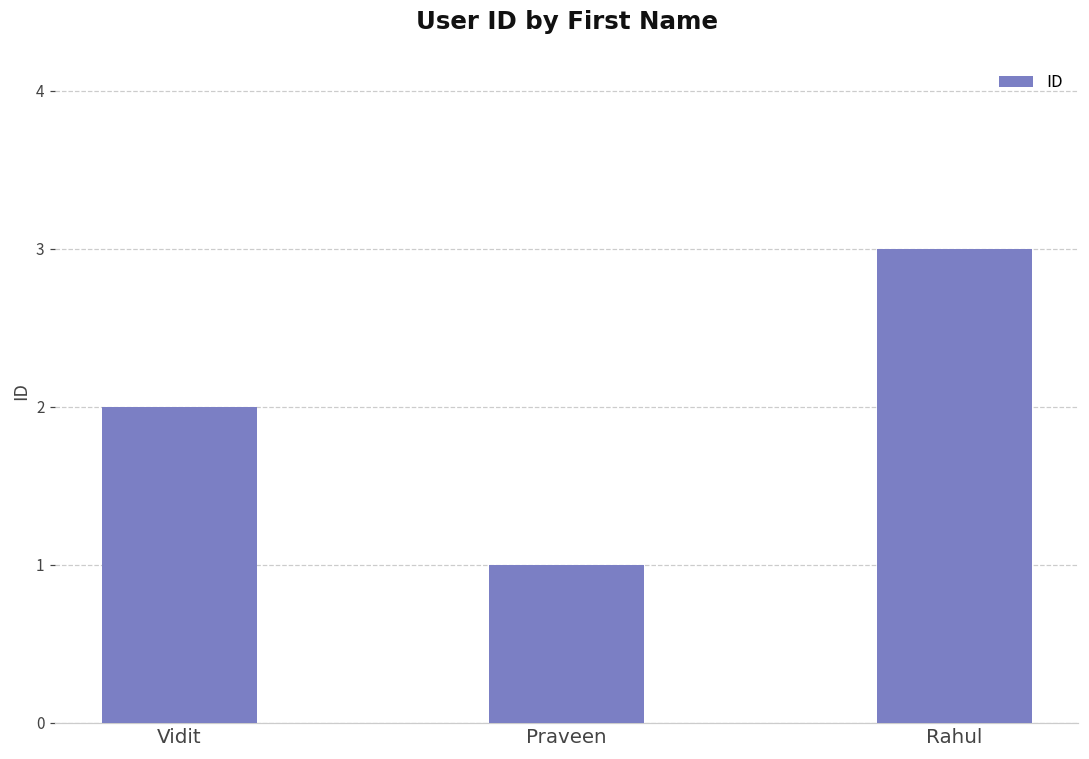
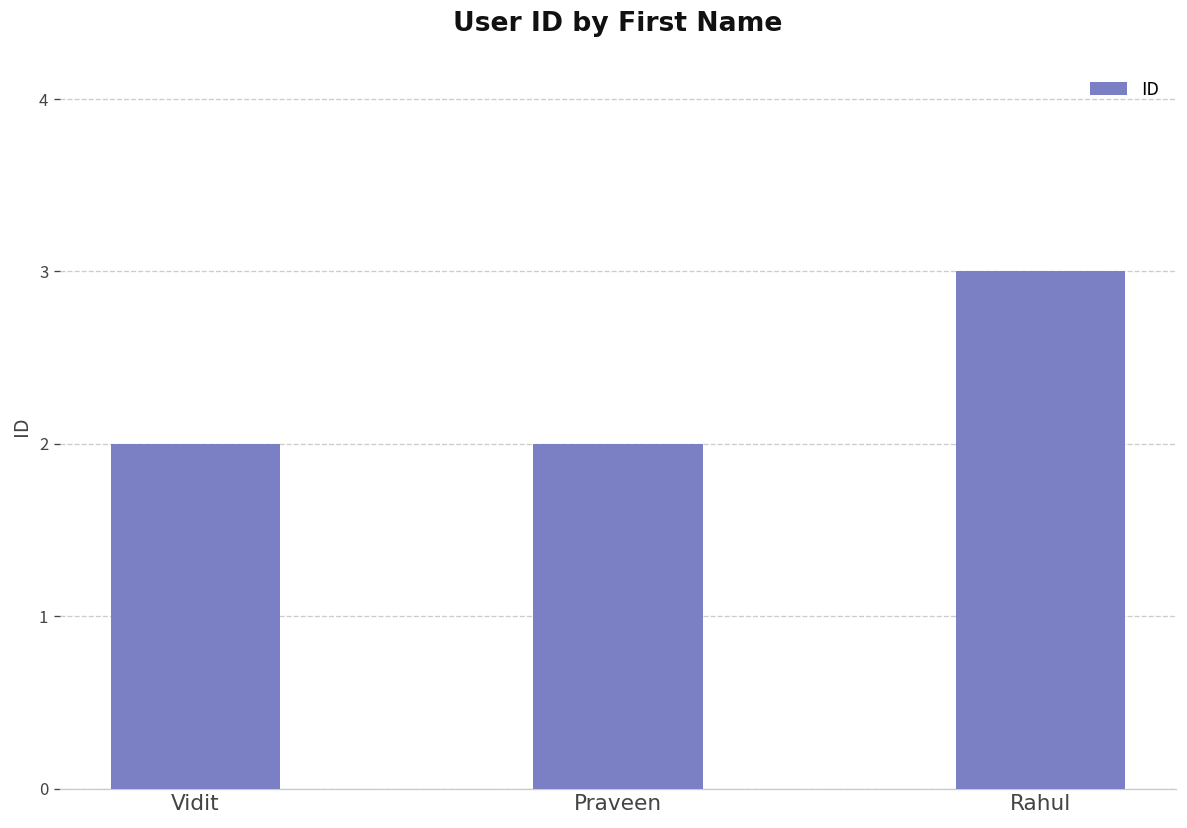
  {
    "Vidit": 2,
-   "Praveen": 1,
+   "Praveen": 2,
    "Rahul": 3
  }
